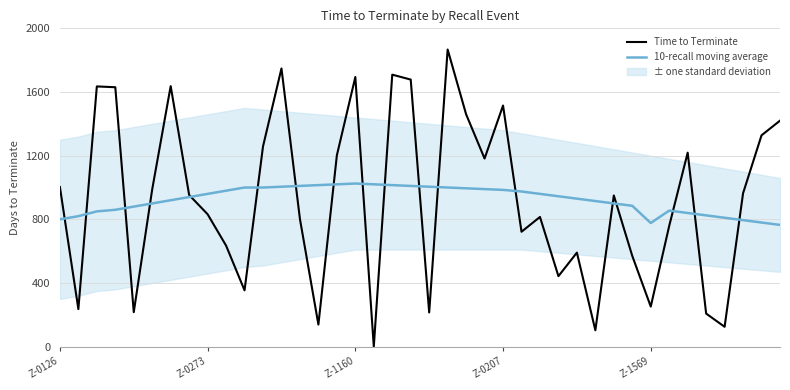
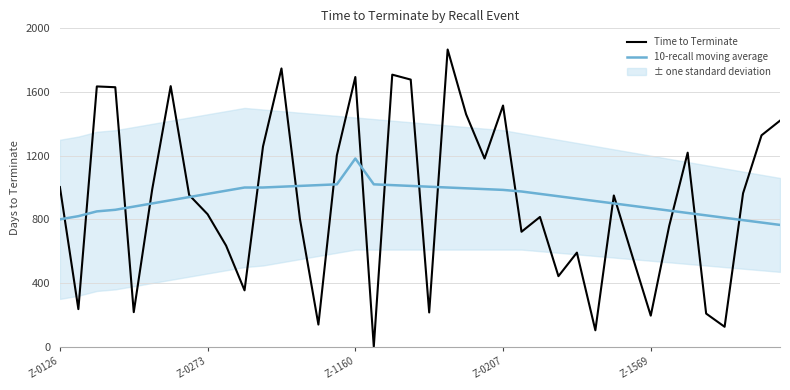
  {
    "Time to Terminate": {
      "Z-0126": 1000,
      "Z-0273": 830,
      "Z-1160": 1690,
      "Z-0207": 1520,
-     "Z-1569": 250
+     "Z-1569": 200
    },
    "10-recall moving average": {
      "Z-0126": 800,
      "Z-0273": 960,
-     "Z-1160": 1030,
+     "Z-1160": 1180,
      "Z-0207": 990,
-     "Z-1569": 780
+     "Z-1569": 870
    }
  }
